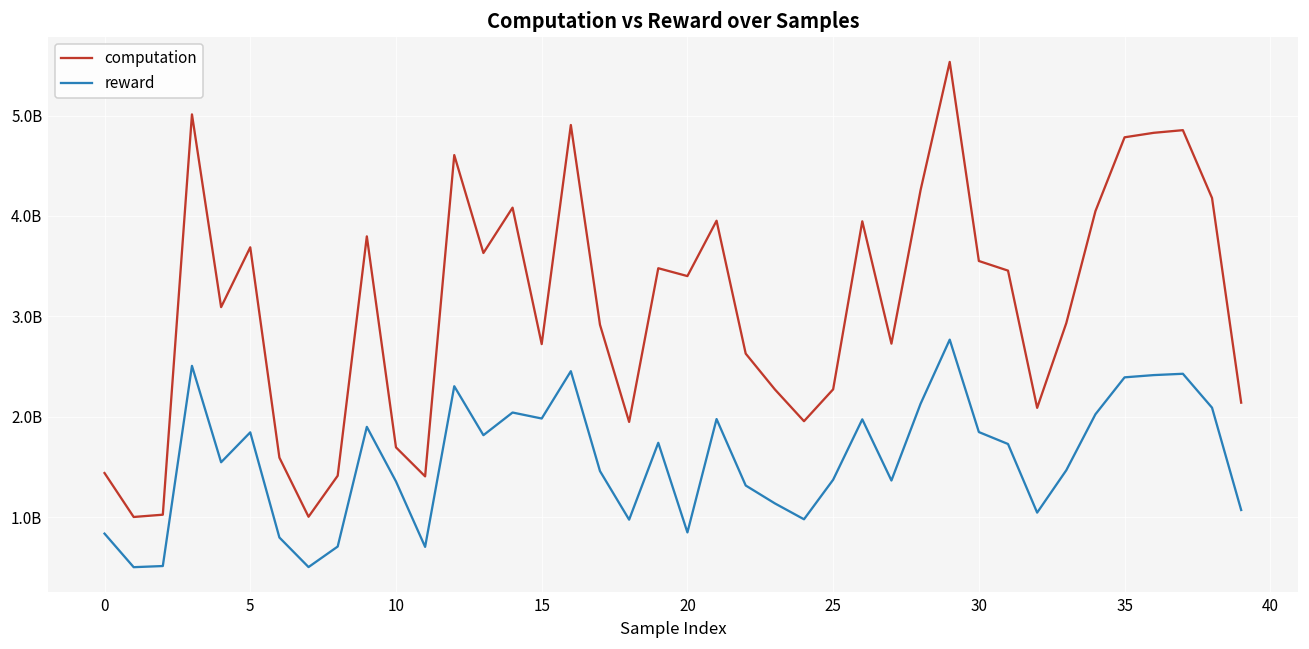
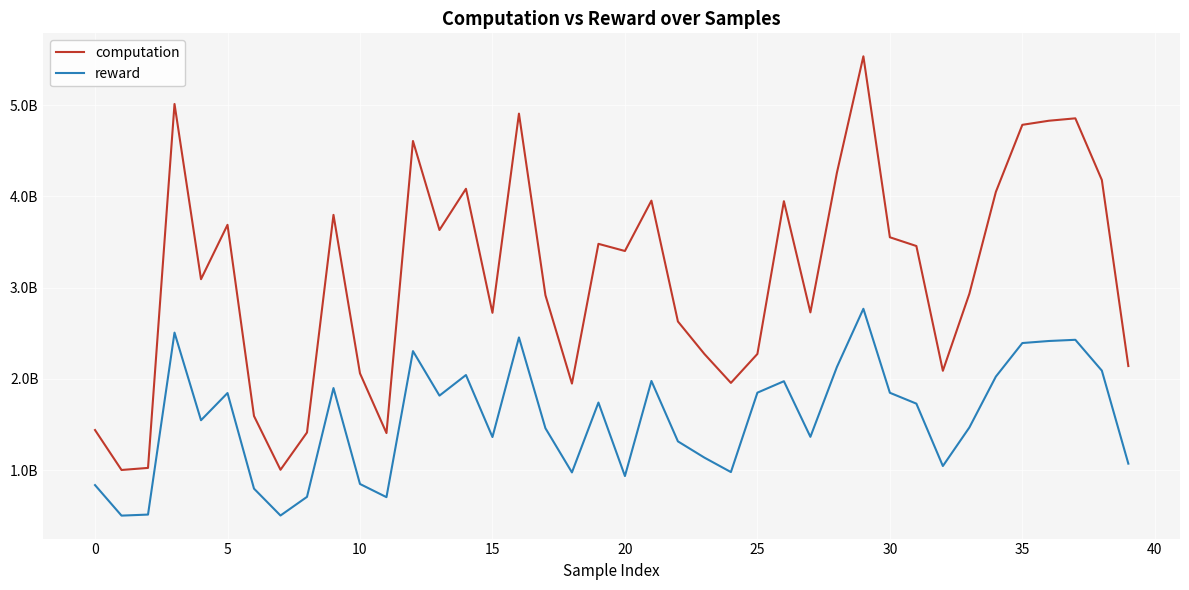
  {
    "computation": {
      "0": 1400000000,
      "5": 3700000000,
-     "10": 1700000000,
+     "10": 2100000000,
      "15": 2700000000,
      "20": 3400000000,
      "25": 2300000000,
      "30": 3600000000,
      "35": 4800000000
    },
    "reward": {
      "0": 800000000,
      "5": 1800000000,
-     "10": 1400000000,
-     "15": 2000000000,
-     "20": 800000000,
-     "25": 1400000000,
+     "10": 800000000,
+     "15": 1400000000,
+     "20": 900000000,
+     "25": 1800000000,
      "30": 1800000000,
      "35": 2400000000
    }
  }
